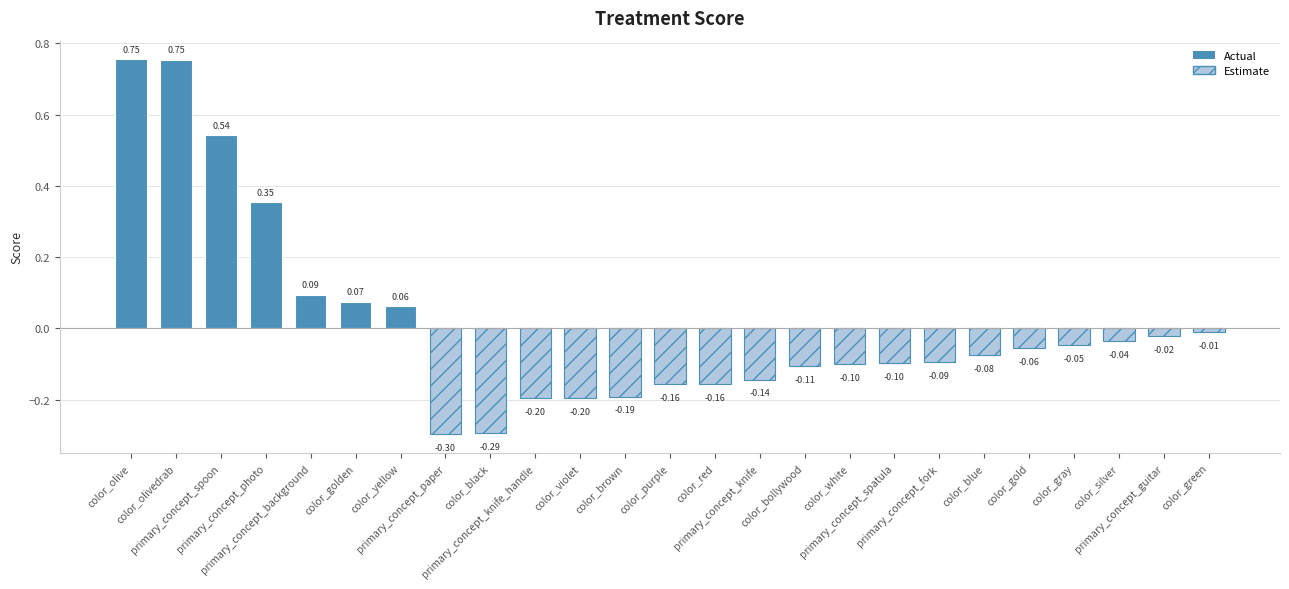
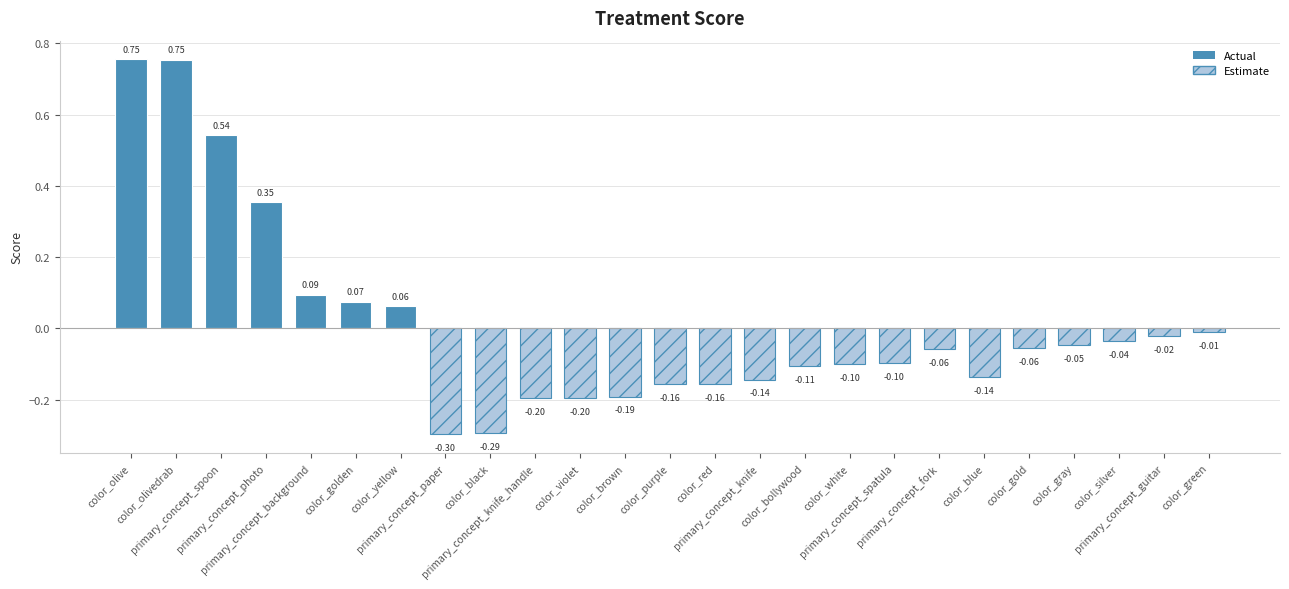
  {
    "color_olive": 0.75,
    "color_olivedrab": 0.75,
    "primary_concept_spoon": 0.54,
    "primary_concept_photo": 0.35,
    "primary_concept_background": 0.09,
    "color_golden": 0.07,
    "color_yellow": 0.06,
    "primary_concept_paper": -0.30,
    "color_black": -0.29,
    "primary_concept_knife_handle": -0.20,
    "color_violet": -0.20,
    "color_brown": -0.19,
    "color_purple": -0.16,
    "color_red": -0.16,
    "primary_concept_knife": -0.14,
    "color_bollywood": -0.11,
    "color_white": -0.10,
    "primary_concept_spatula": -0.10,
-   "primary_concept_fork": -0.09,
-   "color_blue": -0.08,
+   "primary_concept_fork": -0.06,
+   "color_blue": -0.14,
    "color_gold": -0.06,
    "color_gray": -0.05,
    "color_silver": -0.04,
    "primary_concept_guitar": -0.02,
    "color_green": -0.01
  }
